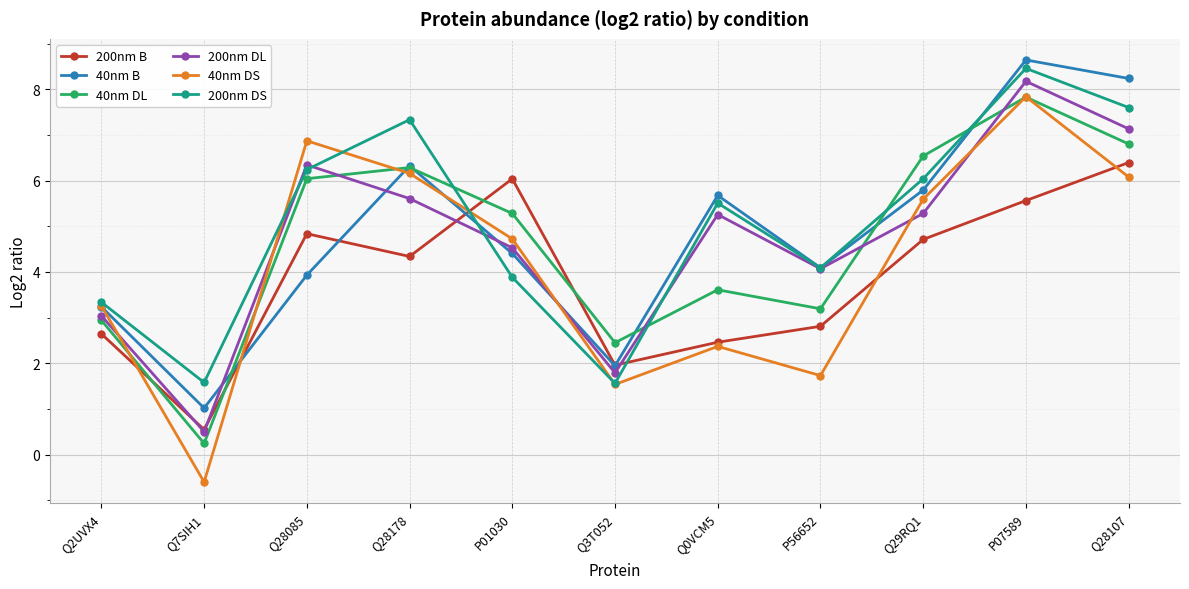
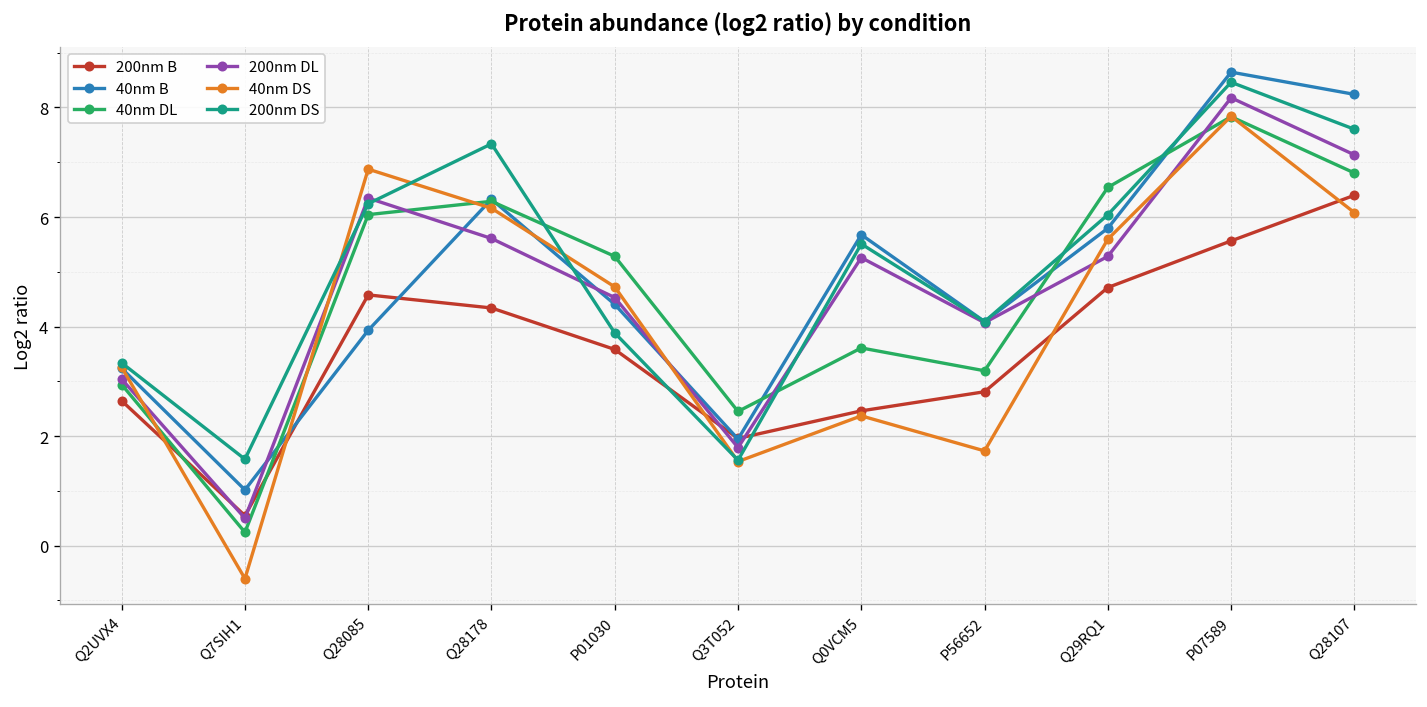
  {
    "200nm B": {
      "Q2UVX4": 2.6,
-     "Q28085": 4.8,
+     "Q28085": 4.6,
      "Q28178": 4.3,
-     "P01030": 6.0,
+     "P01030": 3.6,
      "Q0VCM5": 2.5,
      "P56652": 2.8,
      "Q29RQ1": 4.7,
      "P07589": 5.6,
      "Q28107": 6.4
    },
    "40nm B": {
      "Q7SIH1": 1.0,
      "Q28085": 3.9,
      "P01030": 4.4,
      "Q0VCM5": 5.7,
      "Q29RQ1": 5.8,
      "P07589": 8.6,
      "Q28107": 8.2
    },
    "200nm DL": {
      "Q2UVX4": 3.0,
      "Q28085": 6.3,
      "Q28178": 5.6,
      "P01030": 4.5,
      "Q3T052": 1.8,
      "Q0VCM5": 5.3,
      "Q29RQ1": 5.3,
      "P07589": 8.2,
      "Q28107": 7.1
    },
    "40nm DS": {
      "Q7SIH1": -0.6,
      "Q28085": 6.9,
      "Q28178": 6.2,
      "P01030": 4.7,
      "Q0VCM5": 2.4,
      "P56652": 1.7,
      "Q29RQ1": 5.6,
      "Q28107": 6.1
    }
  }
